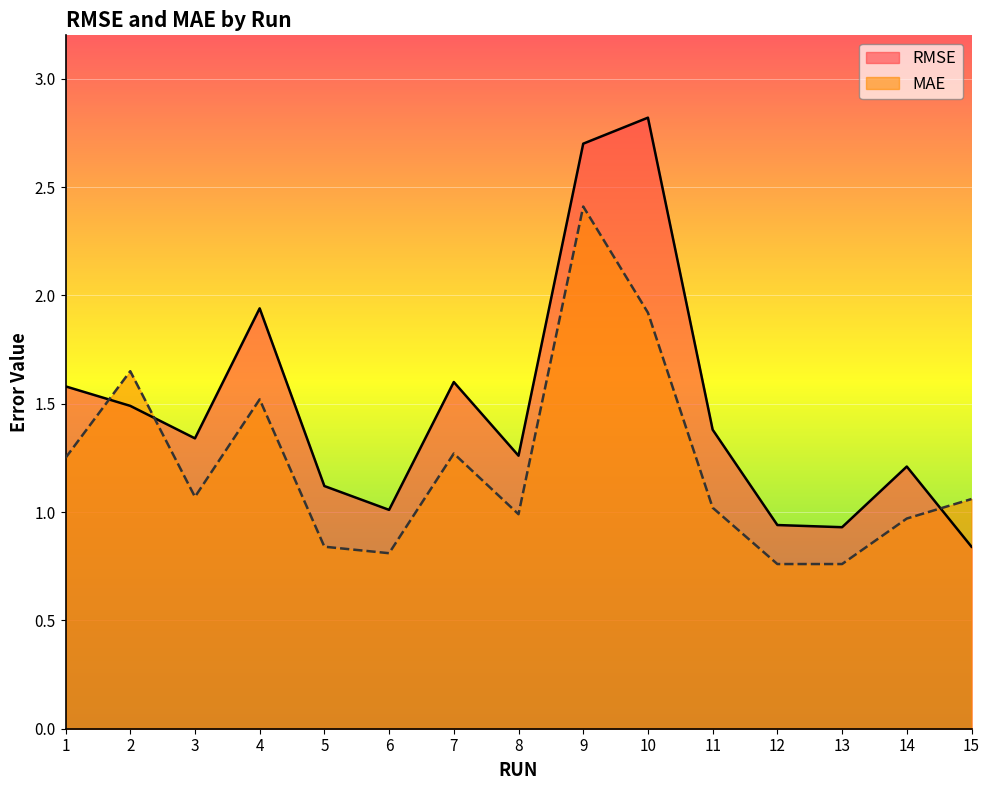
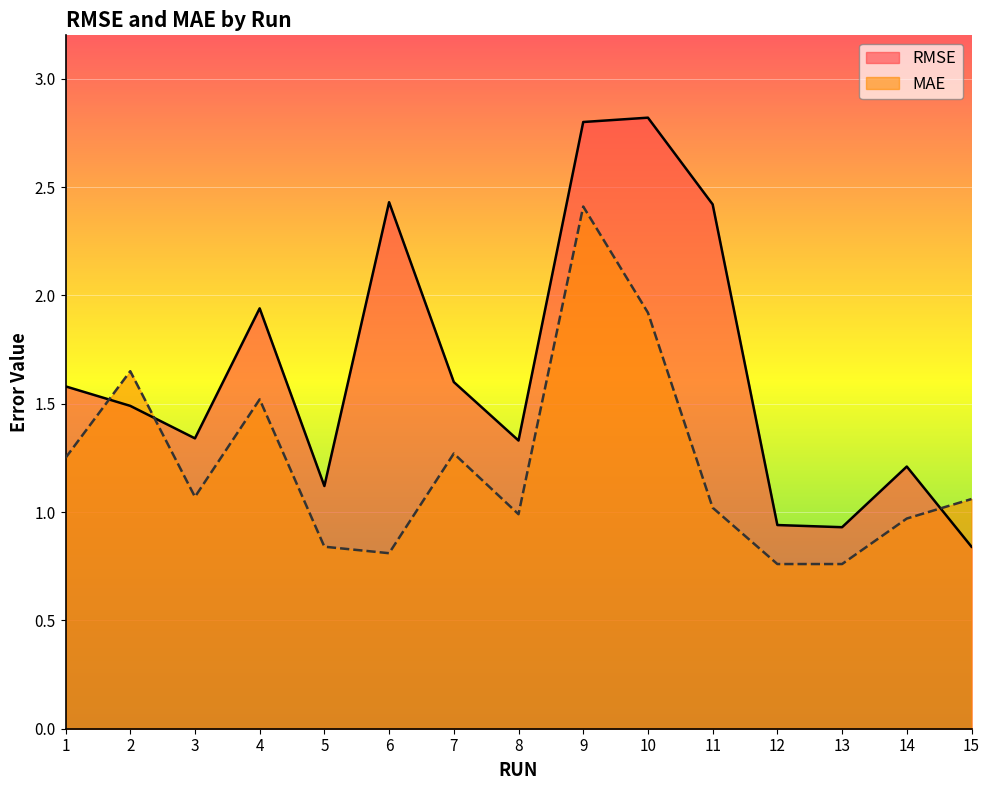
  {
    "RMSE": {
      "1": 1.58,
      "2": 1.49,
      "3": 1.34,
      "4": 1.94,
      "5": 1.12,
-     "6": 1.01,
+     "6": 2.43,
      "7": 1.60,
-     "8": 1.26,
-     "9": 2.7,
+     "8": 1.33,
+     "9": 2.8,
      "10": 2.82,
-     "11": 1.38,
+     "11": 2.42,
      "12": 0.94,
      "13": 0.93,
      "14": 1.21,
      "15": 0.84
    },
    "MAE": {
      "1": 1.25,
      "2": 1.65,
      "3": 1.07,
      "4": 1.52,
      "5": 0.84,
      "6": 0.81,
      "7": 1.27,
      "8": 0.99,
      "9": 2.41,
      "10": 1.92,
      "11": 1.02,
      "12": 0.76,
      "13": 0.76,
      "14": 0.97,
      "15": 1.06
    }
  }
